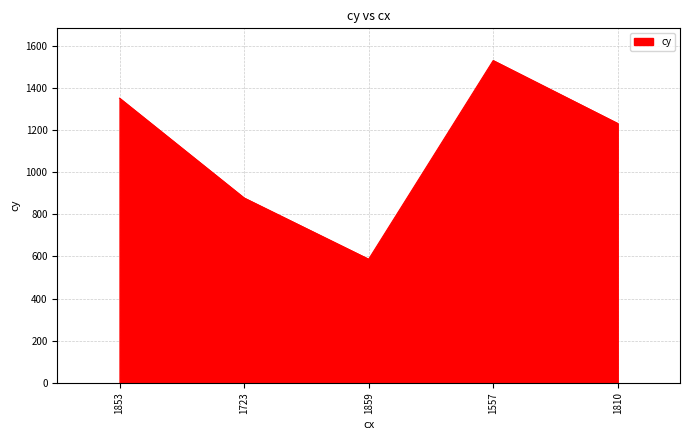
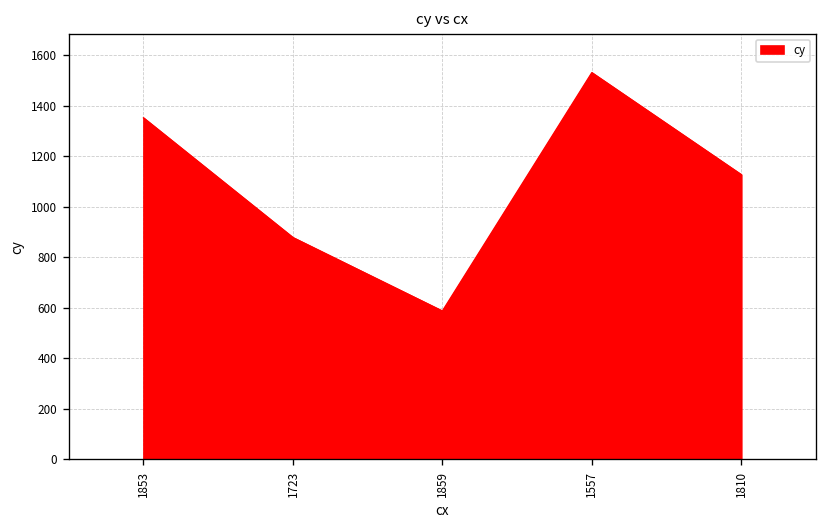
  {
    "1853": 1350,
    "1723": 880,
    "1859": 590,
    "1557": 1530,
-   "1810": 1230
+   "1810": 1130
  }
